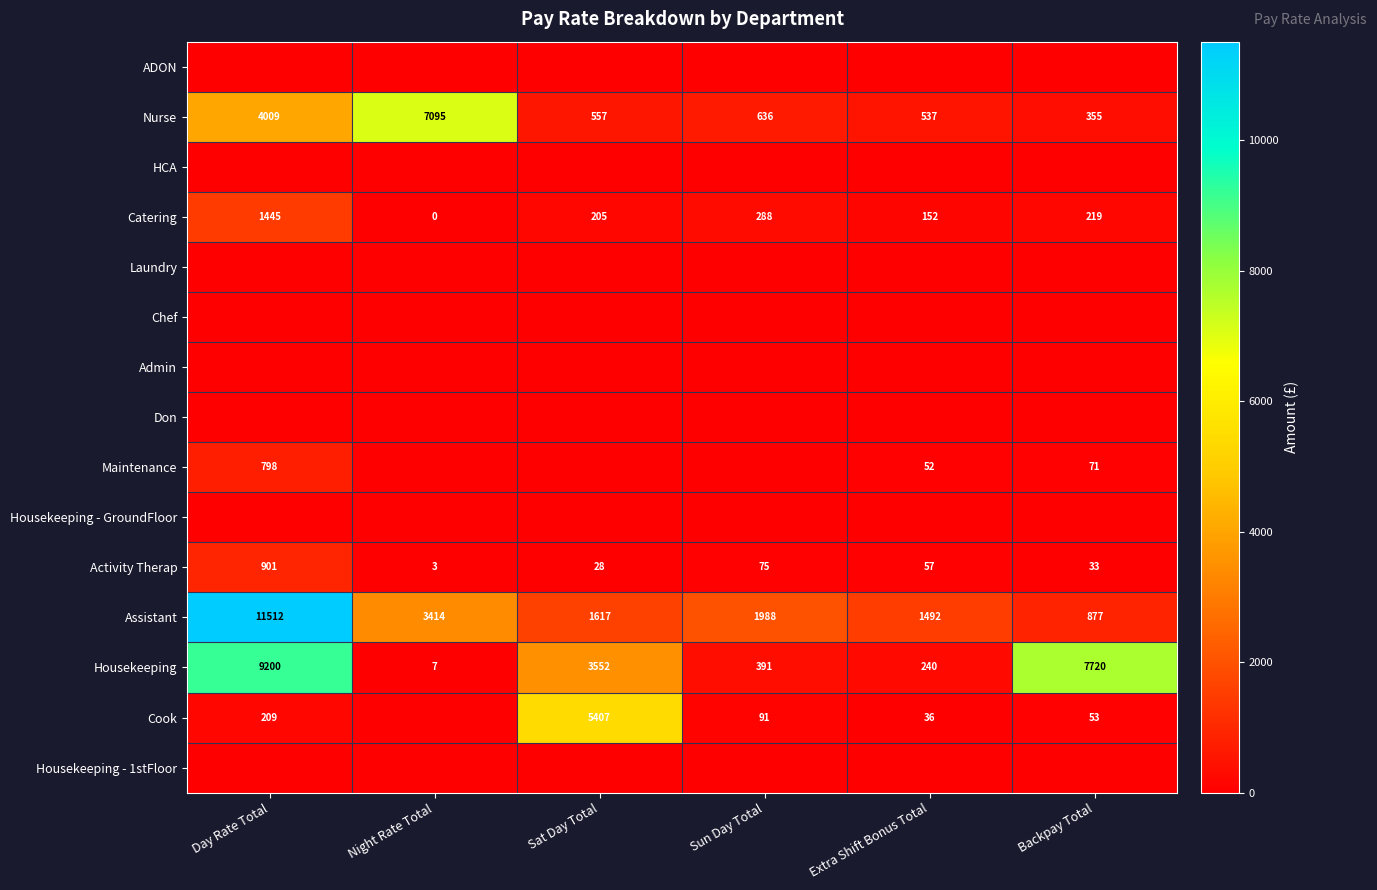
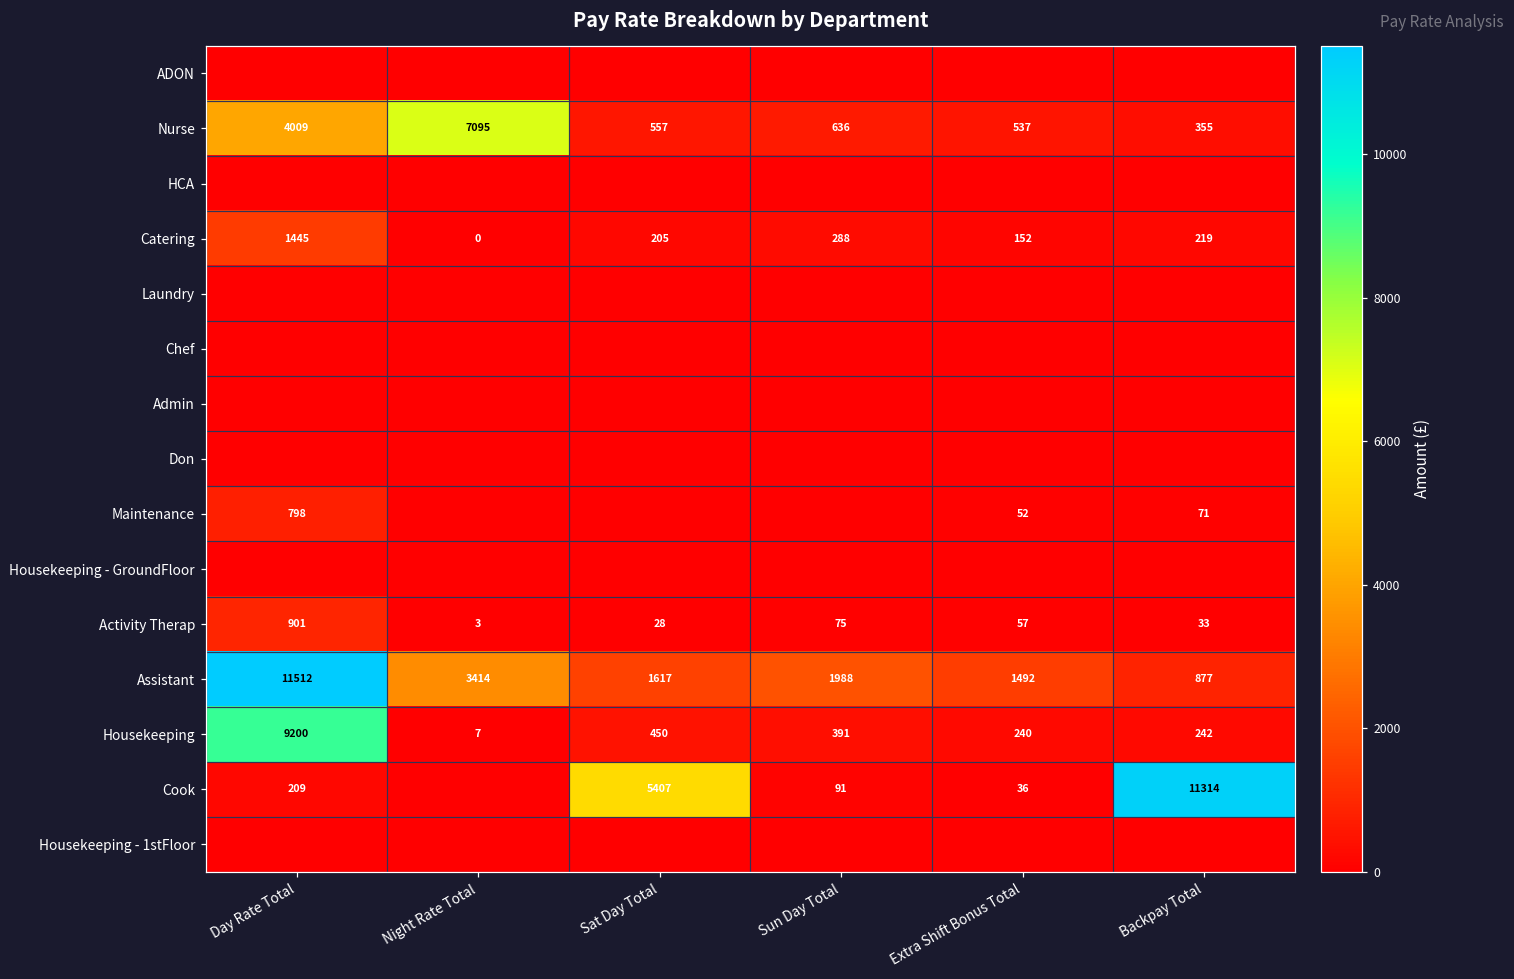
  {
    "Nurse": {
      "Day Rate Total": 4009,
      "Night Rate Total": 7095,
      "Sat Day Total": 557,
      "Sun Day Total": 636,
      "Extra Shift Bonus Total": 537,
      "Backpay Total": 355
    },
    "Catering": {
      "Day Rate Total": 1445,
      "Night Rate Total": 0,
      "Sat Day Total": 205,
      "Sun Day Total": 288,
      "Extra Shift Bonus Total": 152,
      "Backpay Total": 219
    },
    "Maintenance": {
      "Day Rate Total": 798,
      "Extra Shift Bonus Total": 52,
      "Backpay Total": 71
    },
    "Activity Therap": {
      "Day Rate Total": 901,
      "Night Rate Total": 3,
      "Sat Day Total": 28,
      "Sun Day Total": 75,
      "Extra Shift Bonus Total": 57,
      "Backpay Total": 33
    },
    "Assistant": {
      "Day Rate Total": 11512,
      "Night Rate Total": 3414,
      "Sat Day Total": 1617,
      "Sun Day Total": 1988,
      "Extra Shift Bonus Total": 1492,
      "Backpay Total": 877
    },
    "Housekeeping": {
      "Day Rate Total": 9200,
      "Night Rate Total": 7,
-     "Sat Day Total": 3552,
+     "Sat Day Total": 450,
      "Sun Day Total": 391,
      "Extra Shift Bonus Total": 240,
-     "Backpay Total": 7720
+     "Backpay Total": 242
    },
    "Cook": {
      "Day Rate Total": 209,
      "Sat Day Total": 5407,
      "Sun Day Total": 91,
      "Extra Shift Bonus Total": 36,
-     "Backpay Total": 53
+     "Backpay Total": 11314
    }
  }
